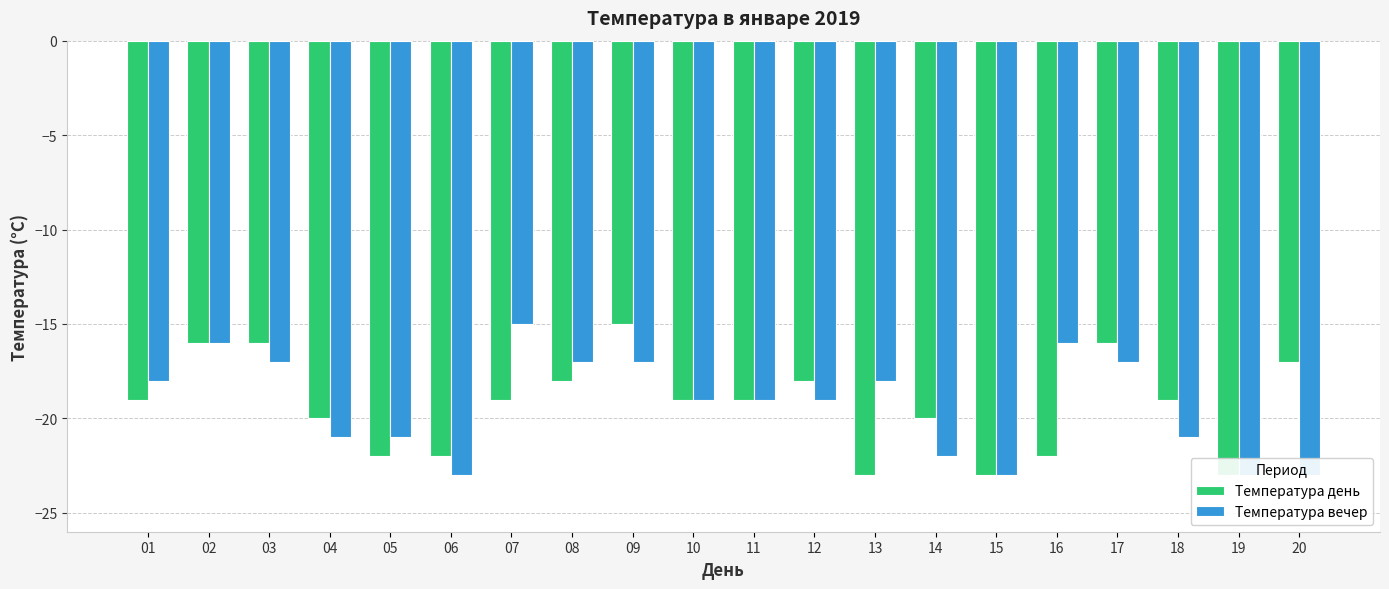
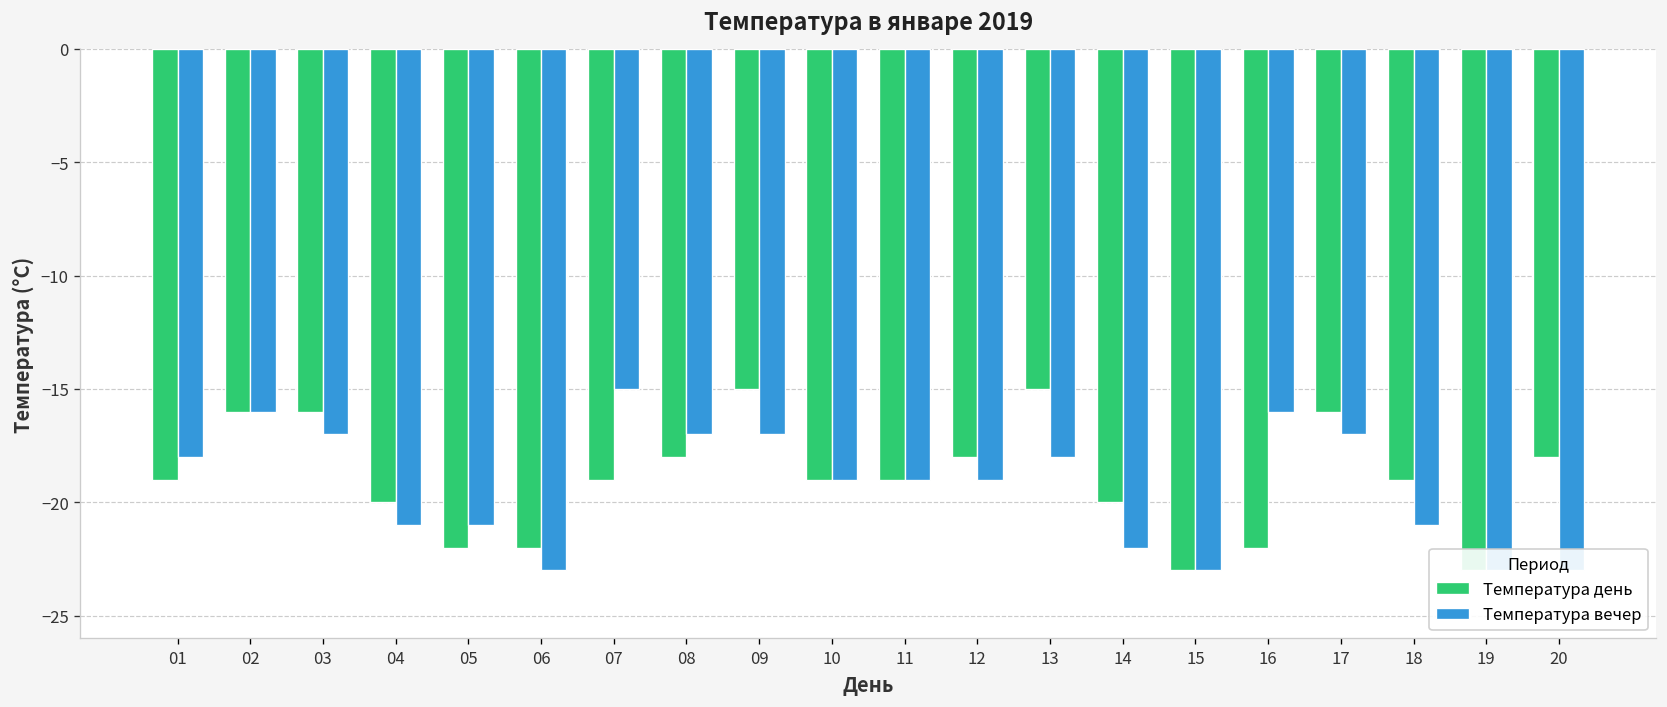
  {
    "Температура день": {
      "01": -19,
      "02": -16,
      "03": -16,
      "04": -20,
      "05": -22,
      "06": -22,
      "07": -19,
      "08": -18,
      "09": -15,
      "10": -19,
      "11": -19,
      "12": -18,
-     "13": -23,
+     "13": -15,
      "14": -20,
      "15": -23,
      "16": -22,
      "17": -16,
      "18": -19,
-     "20": -17
+     "20": -18
    },
    "Температура вечер": {
      "01": -18,
      "02": -16,
      "03": -17,
      "04": -21,
      "05": -21,
      "06": -23,
      "07": -15,
      "08": -17,
      "09": -17,
      "10": -19,
      "11": -19,
      "12": -19,
      "13": -18,
      "14": -22,
      "15": -23,
      "16": -16,
      "17": -17,
      "18": -21
    }
  }
